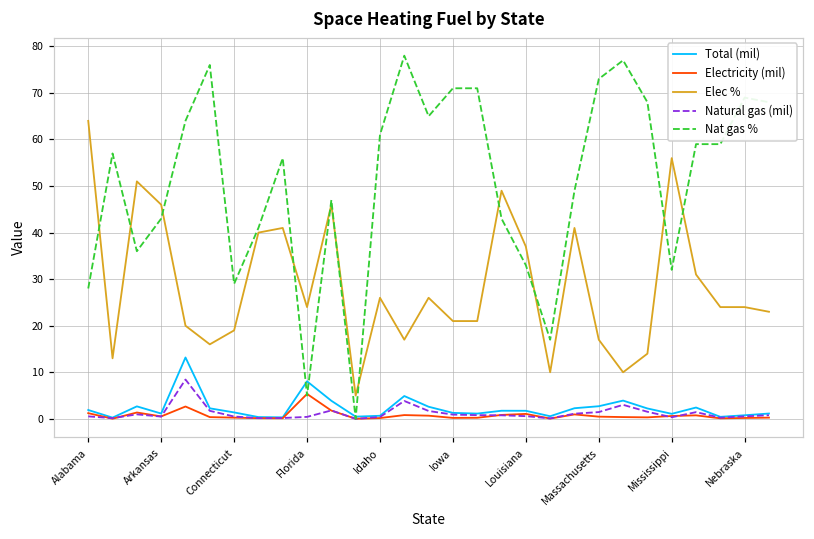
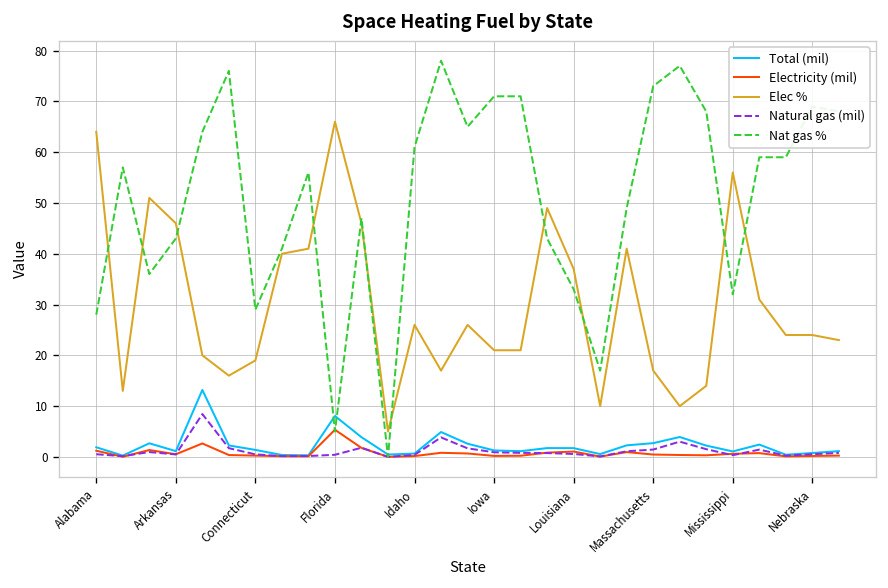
  {
    "Total (mil)": {
      "Alabama": 2,
      "Arkansas": 1,
      "Connecticut": 1,
      "Florida": 8,
      "Louisiana": 2,
      "Massachusetts": 3
    },
    "Electricity (mil)": {
      "Alabama": 1,
      "Iowa": 0,
      "Massachusetts": 0
    },
    "Elec %": {
      "Alabama": 64,
      "Arkansas": 46,
      "Connecticut": 19,
-     "Florida": 24,
+     "Florida": 66,
      "Idaho": 26,
      "Iowa": 21,
      "Louisiana": 37,
      "Massachusetts": 17,
      "Mississippi": 56,
      "Nebraska": 24
    },
    "Natural gas (mil)": {
      "Alabama": 1,
      "Florida": 0,
      "Massachusetts": 1
    },
    "Nat gas %": {
      "Alabama": 28,
      "Arkansas": 43,
      "Connecticut": 29,
      "Idaho": 61,
      "Iowa": 71,
      "Louisiana": 33,
      "Massachusetts": 73,
      "Mississippi": 32
    }
  }
